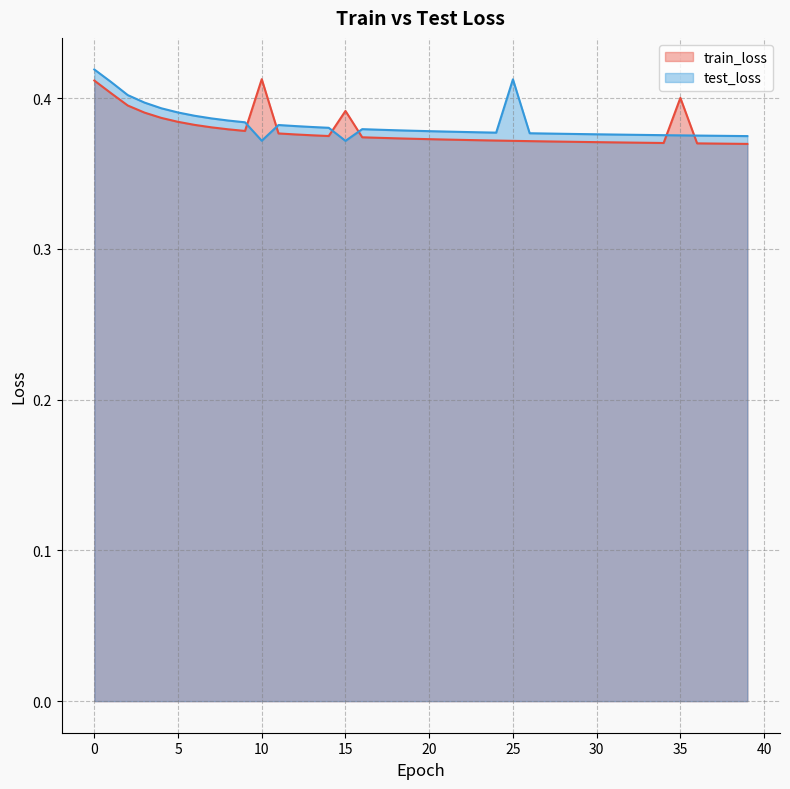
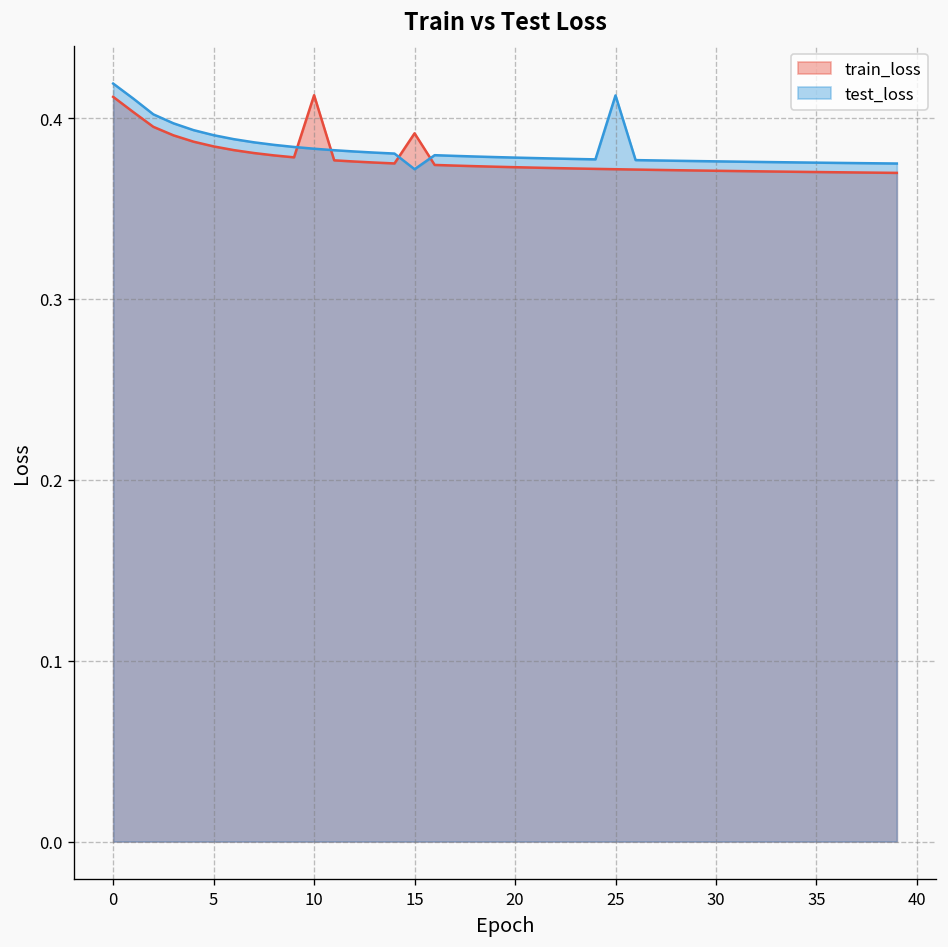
  {
    "train_loss": {
      "0": 0.412,
      "5": 0.384,
      "10": 0.413,
      "15": 0.392,
      "20": 0.373,
      "25": 0.372,
      "30": 0.371,
-     "35": 0.400
+     "35": 0.370
    },
    "test_loss": {
      "0": 0.419,
      "5": 0.391,
-     "10": 0.372,
+     "10": 0.383,
      "15": 0.372,
      "20": 0.378,
      "25": 0.413,
      "30": 0.376,
      "35": 0.375
    }
  }
